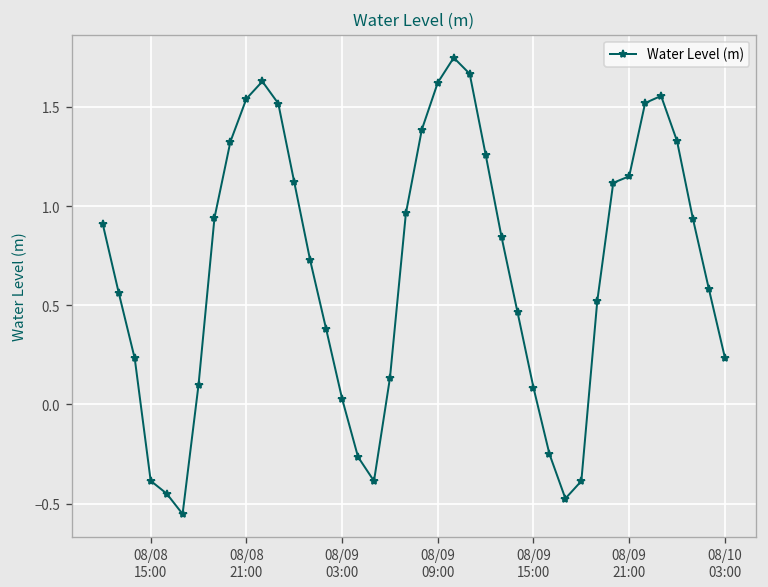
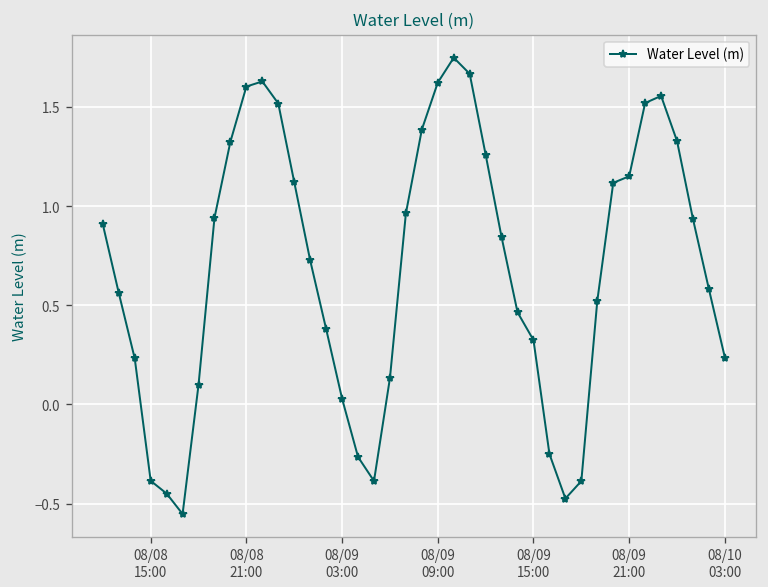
  {
    "08/08 15:00": -0.39,
-   "08/08 21:00": 1.54,
+   "08/08 21:00": 1.60,
    "08/09 03:00": 0.03,
    "08/09 09:00": 1.62,
-   "08/09 15:00": 0.08,
+   "08/09 15:00": 0.32,
    "08/09 21:00": 1.15,
    "08/10 03:00": 0.24
  }
